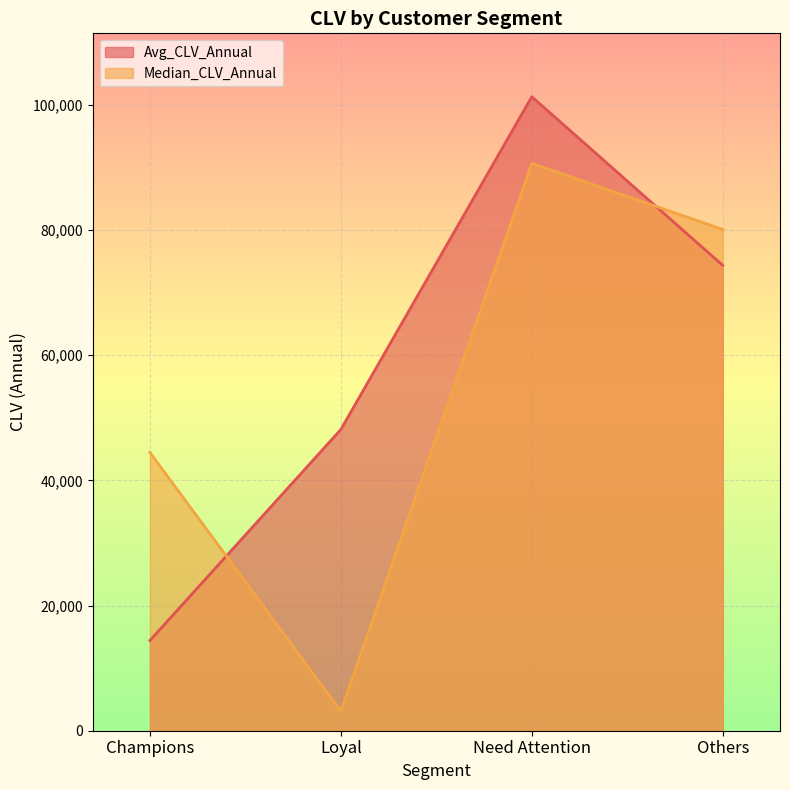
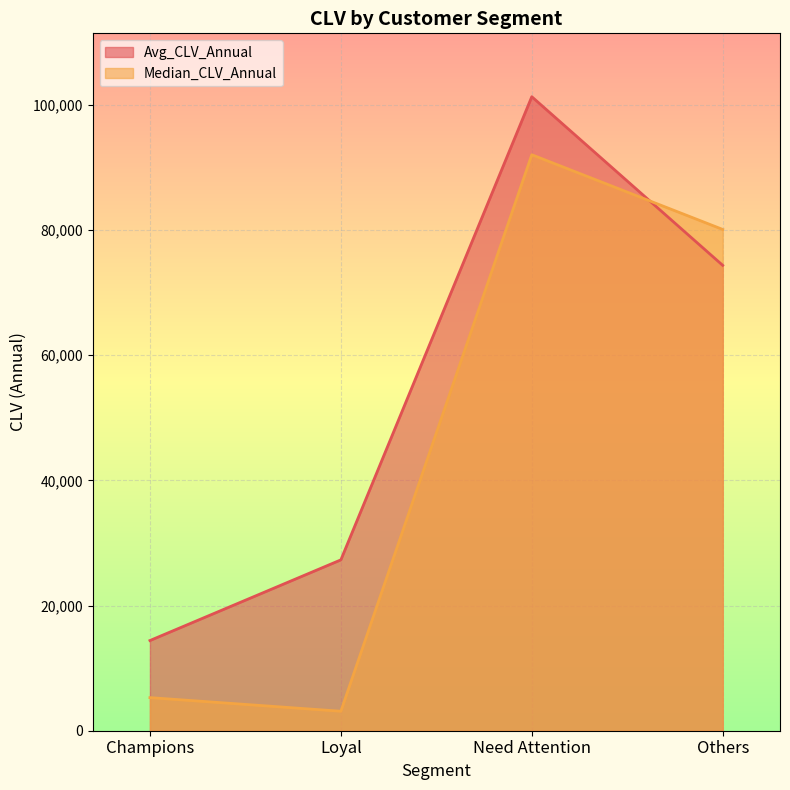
  {
    "Avg_CLV_Annual": {
      "Champions": "14,000",
-     "Loyal": "48,000",
+     "Loyal": "27,000",
      "Need Attention": "101,000",
      "Others": "74,000"
    },
    "Median_CLV_Annual": {
-     "Champions": "44,000",
+     "Champions": "5,000",
      "Loyal": "3,000",
-     "Need Attention": "91,000",
+     "Need Attention": "92,000",
      "Others": "80,000"
    }
  }
